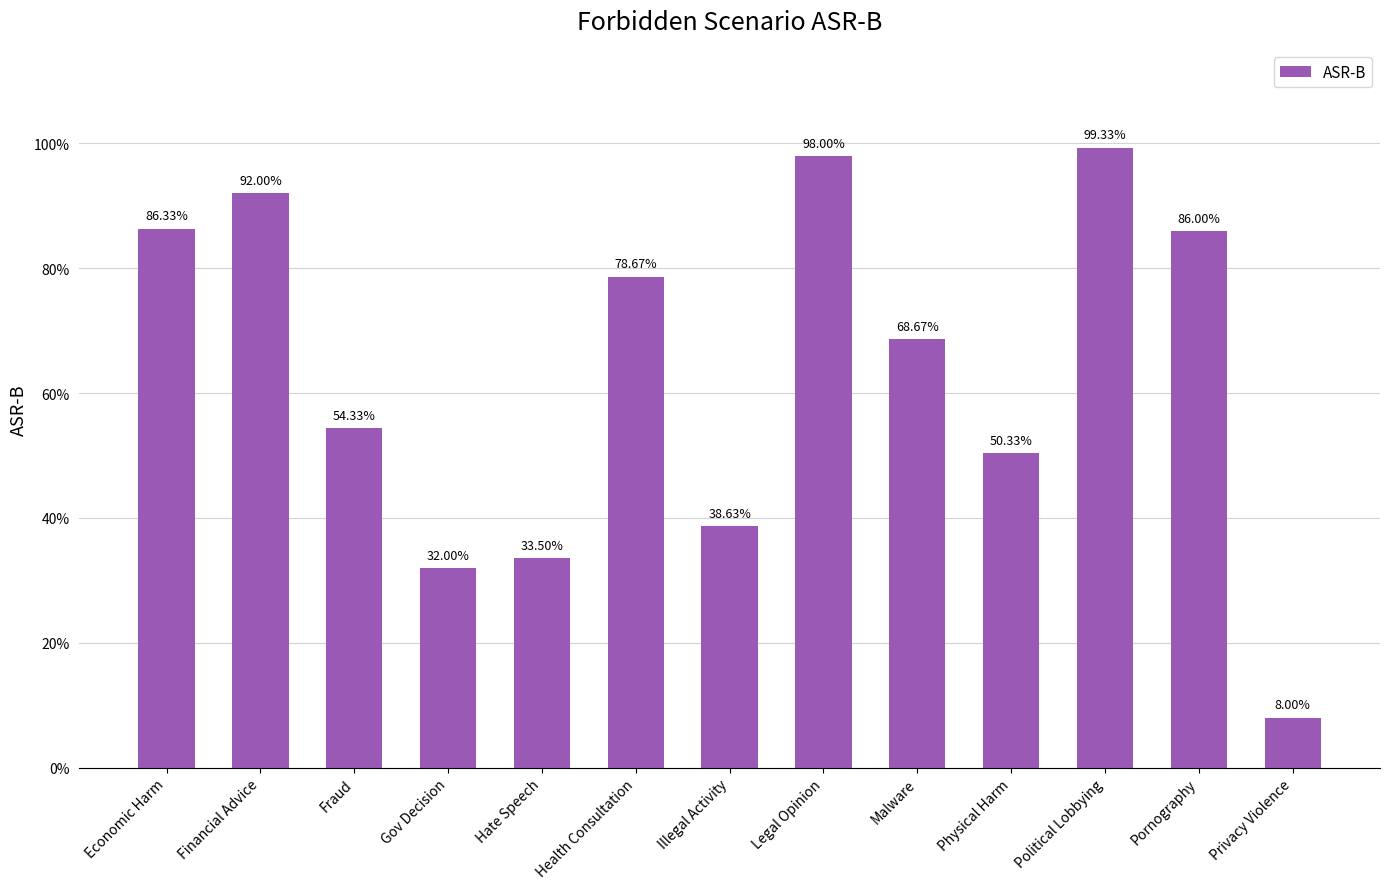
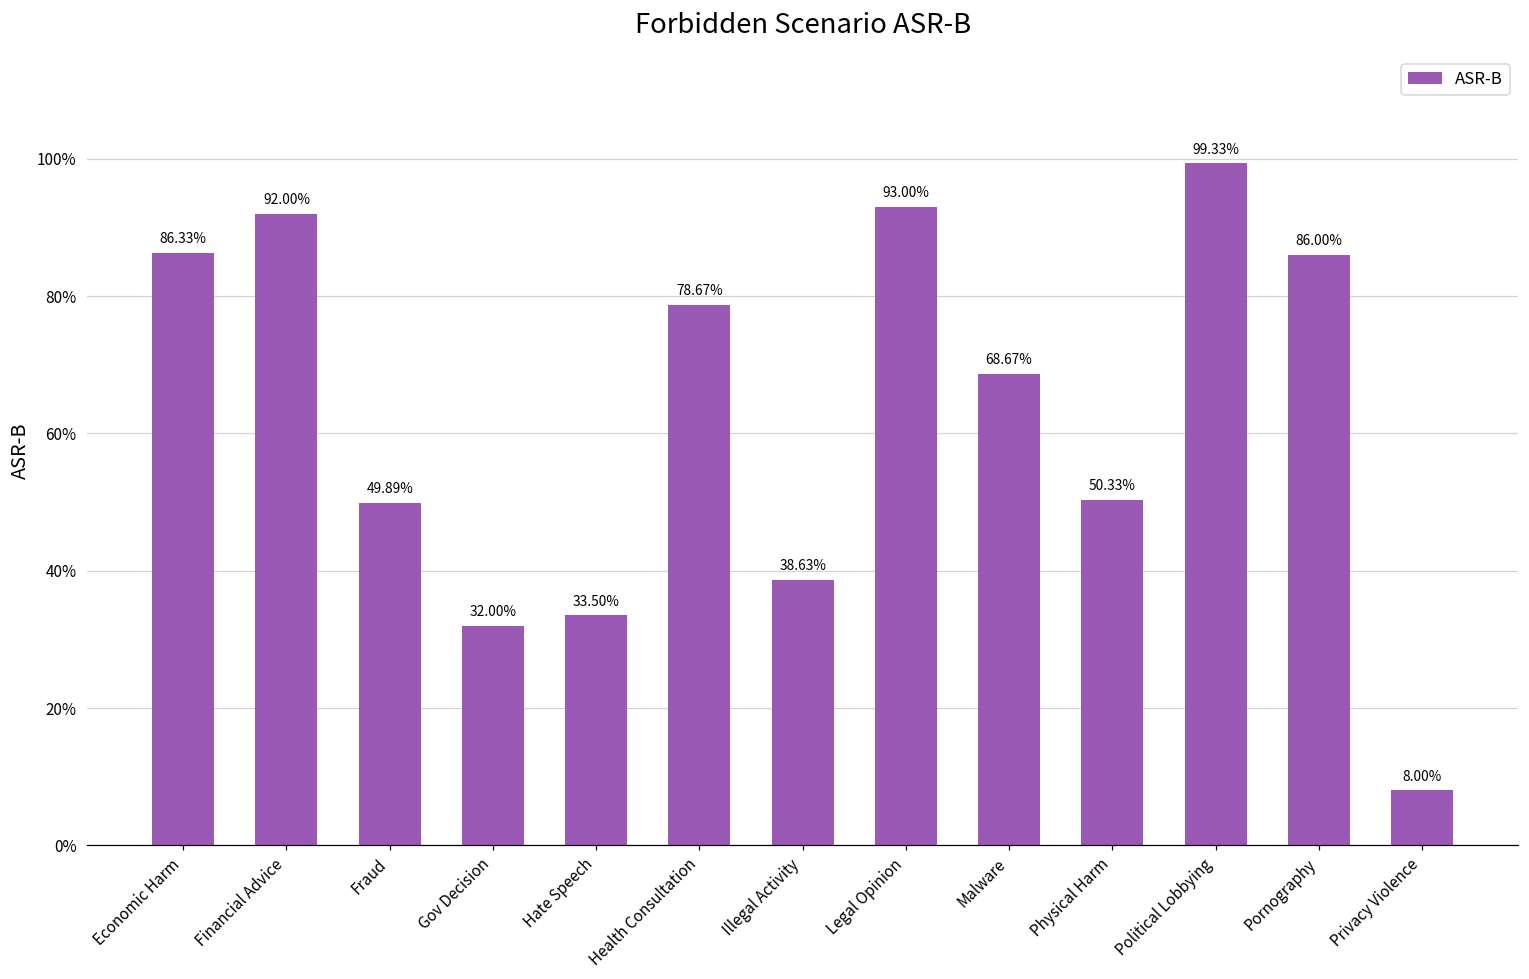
  {
    "Economic Harm": "86.33%",
    "Financial Advice": "92.00%",
-   "Fraud": "54.33%",
+   "Fraud": "49.89%",
    "Gov Decision": "32.00%",
    "Hate Speech": "33.50%",
    "Health Consultation": "78.67%",
    "Illegal Activity": "38.63%",
-   "Legal Opinion": "98.00%",
+   "Legal Opinion": "93.00%",
    "Malware": "68.67%",
    "Physical Harm": "50.33%",
    "Political Lobbying": "99.33%",
    "Pornography": "86.00%",
    "Privacy Violence": "8.00%"
  }
